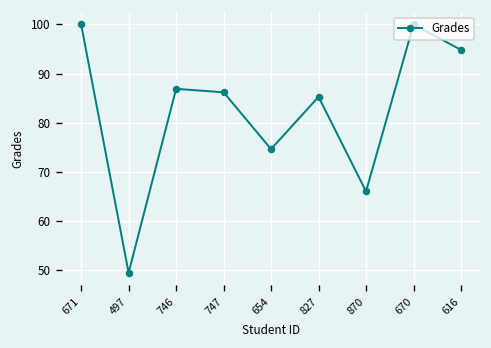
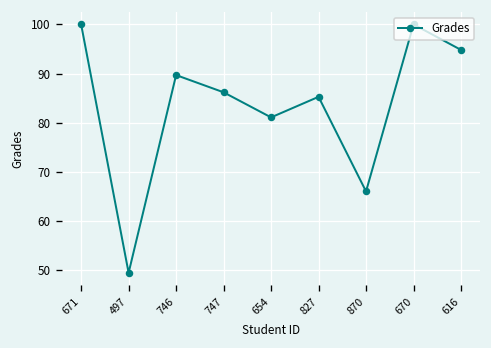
  {
    "671": 100,
    "497": 50,
-   "746": 87,
+   "746": 90,
    "747": 86,
-   "654": 75,
+   "654": 81,
    "827": 85,
    "870": 66,
    "616": 95
  }
